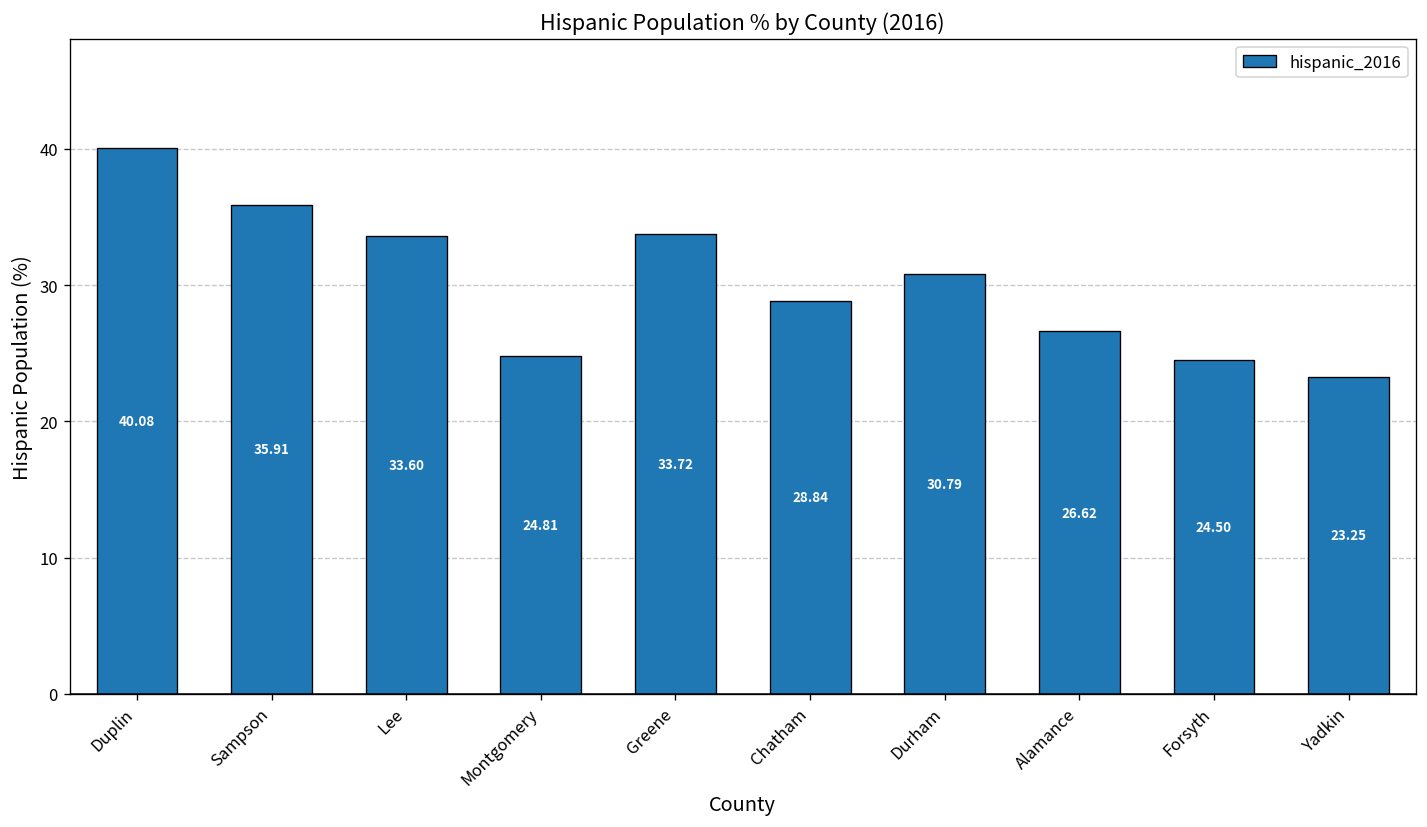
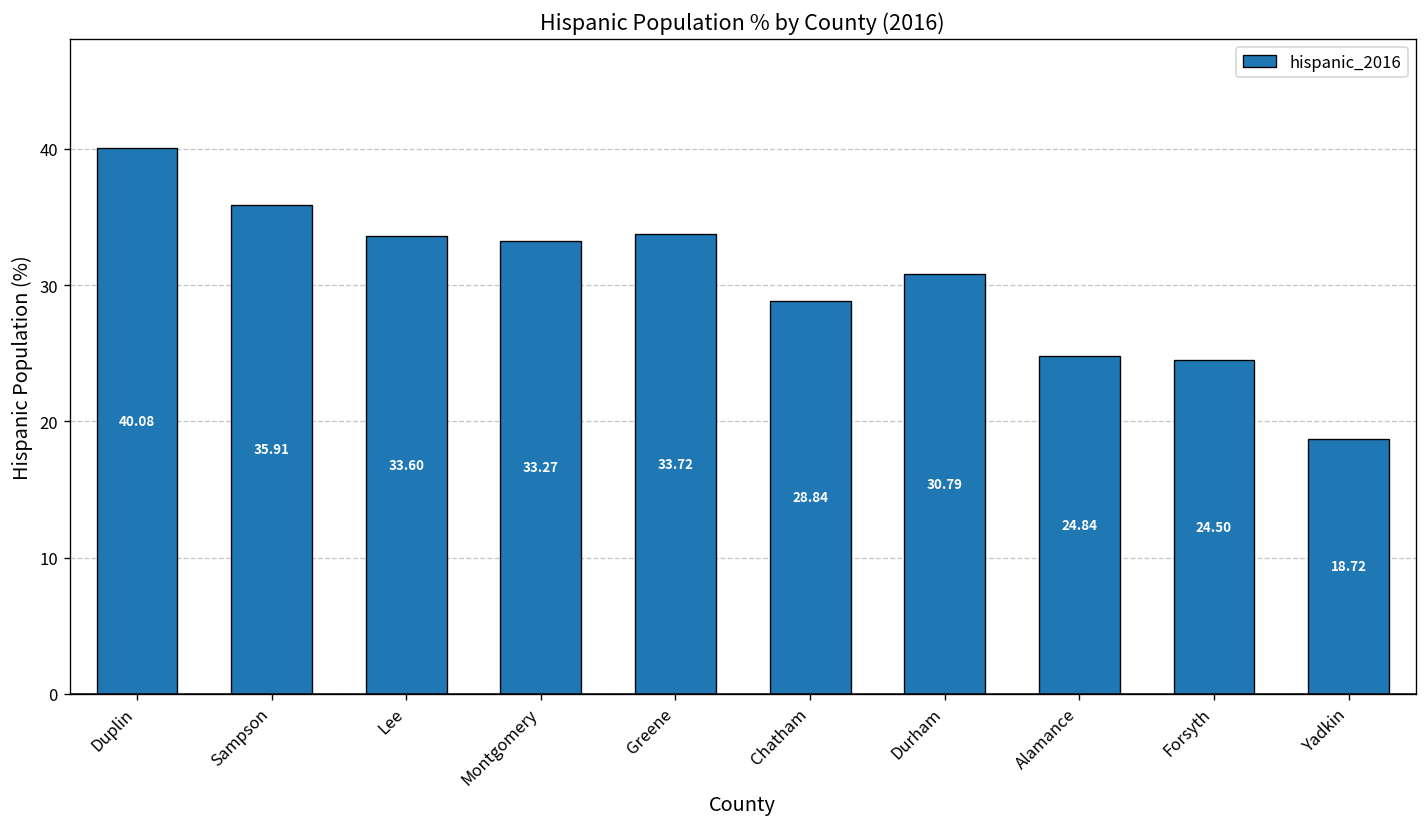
  {
    "Duplin": 40.08,
    "Sampson": 35.91,
    "Lee": 33.60,
-   "Montgomery": 24.81,
+   "Montgomery": 33.27,
    "Greene": 33.72,
    "Chatham": 28.84,
    "Durham": 30.79,
-   "Alamance": 26.62,
+   "Alamance": 24.84,
    "Forsyth": 24.50,
-   "Yadkin": 23.25
+   "Yadkin": 18.72
  }
